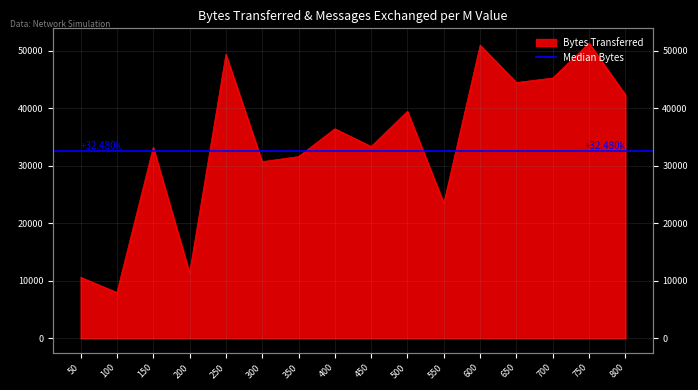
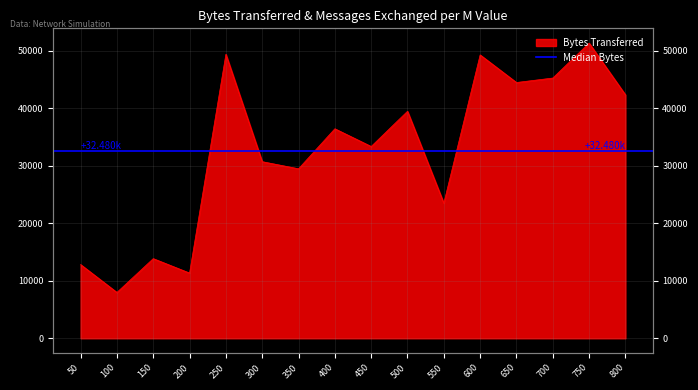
  {
-   "50": 11000,
+   "50": 13000,
    "100": 8000,
-   "150": 33000,
+   "150": 14000,
    "200": 11000,
    "250": 49000,
    "300": 31000,
-   "350": 32000,
+   "350": 29000,
    "400": 36000,
    "450": 33000,
    "500": 39000,
    "550": 23000,
-   "600": 51000,
+   "600": 49000,
    "650": 44000,
    "700": 45000,
    "750": 51000,
    "800": 42000
  }
